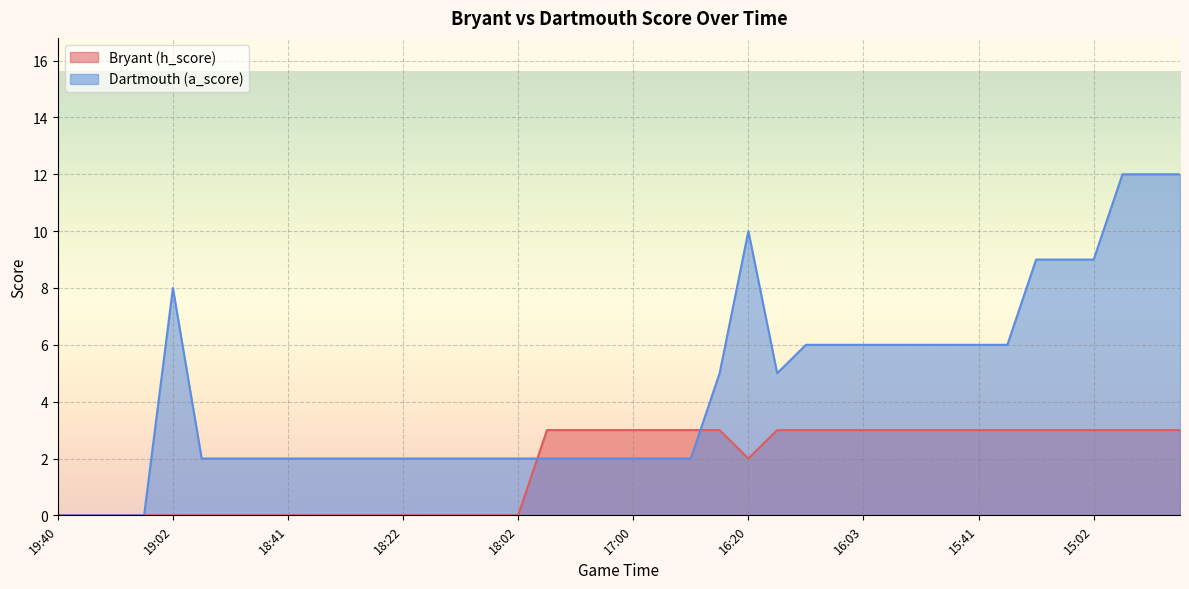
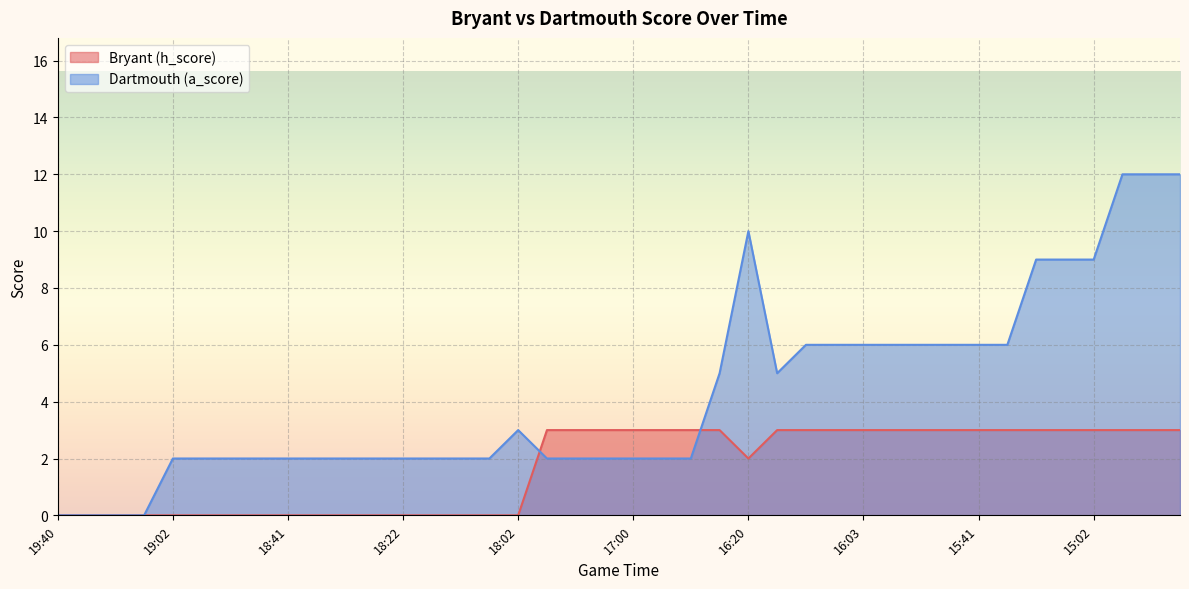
  {
    "Bryant (h_score)": {
      "19:02": 0,
      "18:02": 0,
      "16:20": 2
    },
    "Dartmouth (a_score)": {
-     "19:02": 8,
-     "18:02": 2,
+     "19:02": 2,
+     "18:02": 3,
      "16:20": 10
    }
  }
